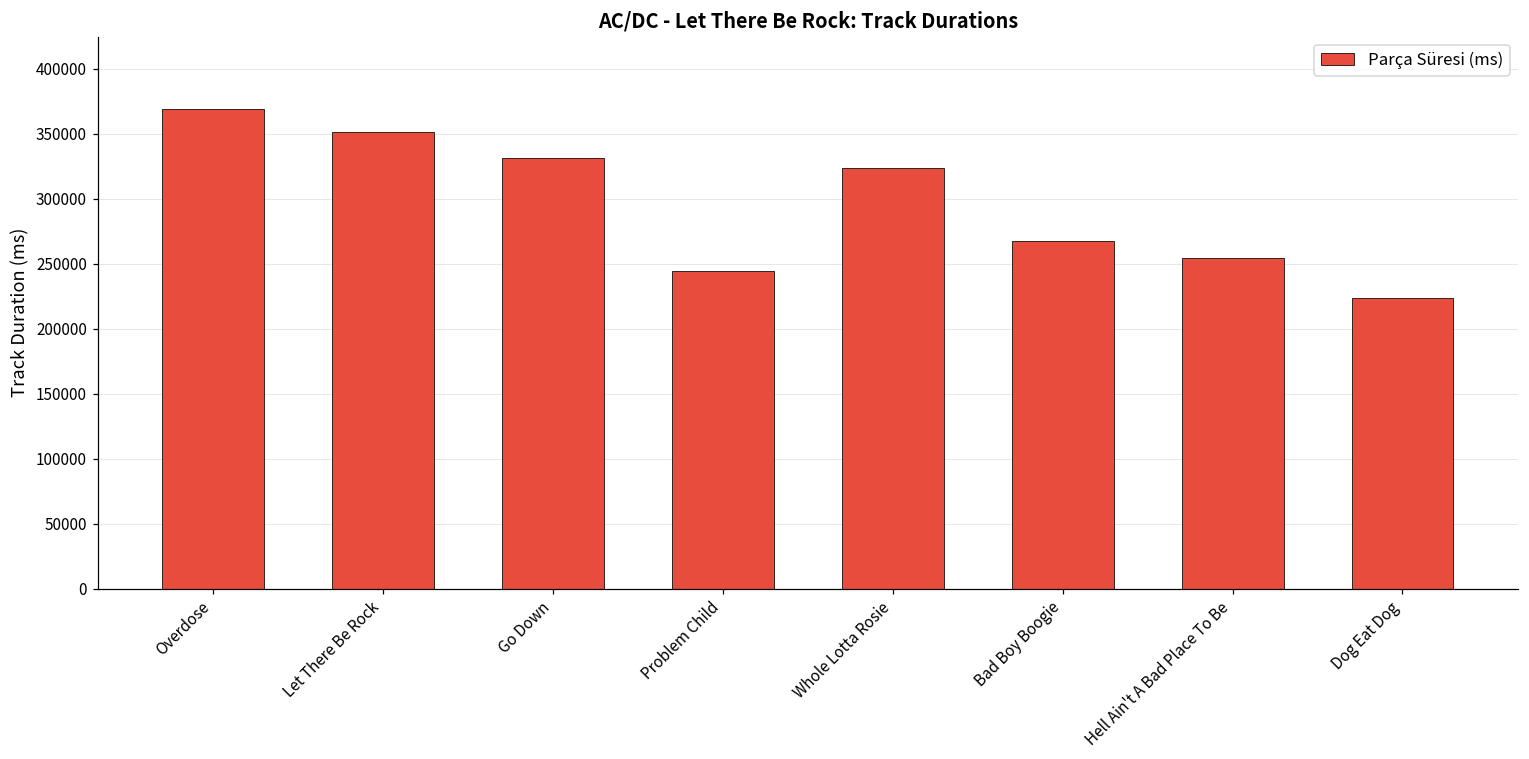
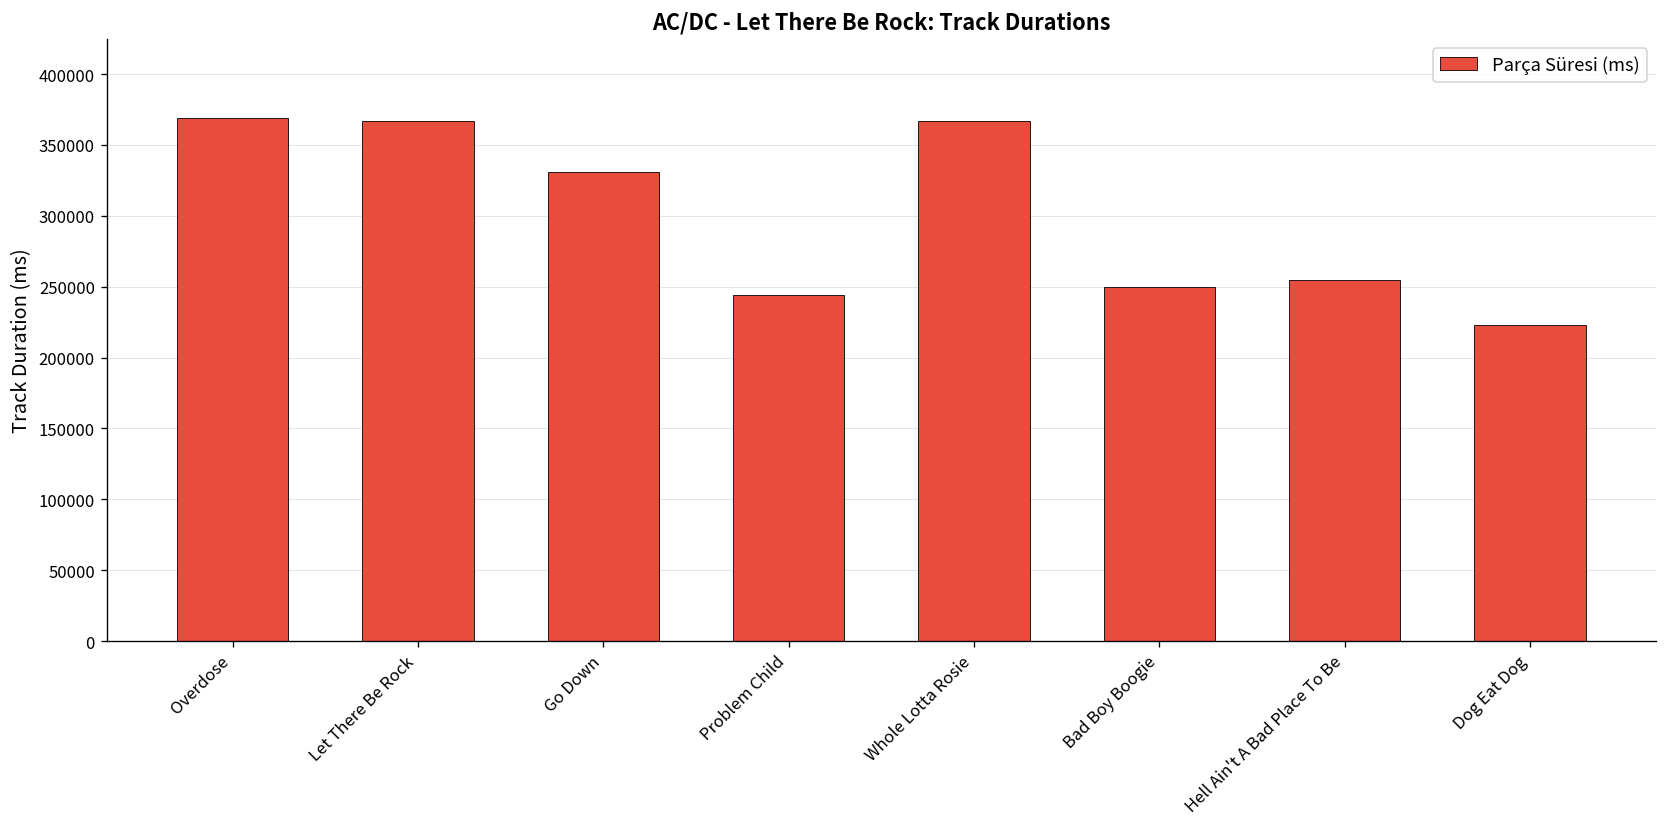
  {
    "Overdose": 369000,
-   "Let There Be Rock": 351000,
+   "Let There Be Rock": 367000,
    "Go Down": 331000,
    "Problem Child": 244000,
-   "Whole Lotta Rosie": 324000,
-   "Bad Boy Boogie": 268000,
+   "Whole Lotta Rosie": 367000,
+   "Bad Boy Boogie": 250000,
    "Hell Ain't A Bad Place To Be": 254000,
    "Dog Eat Dog": 223000
  }
